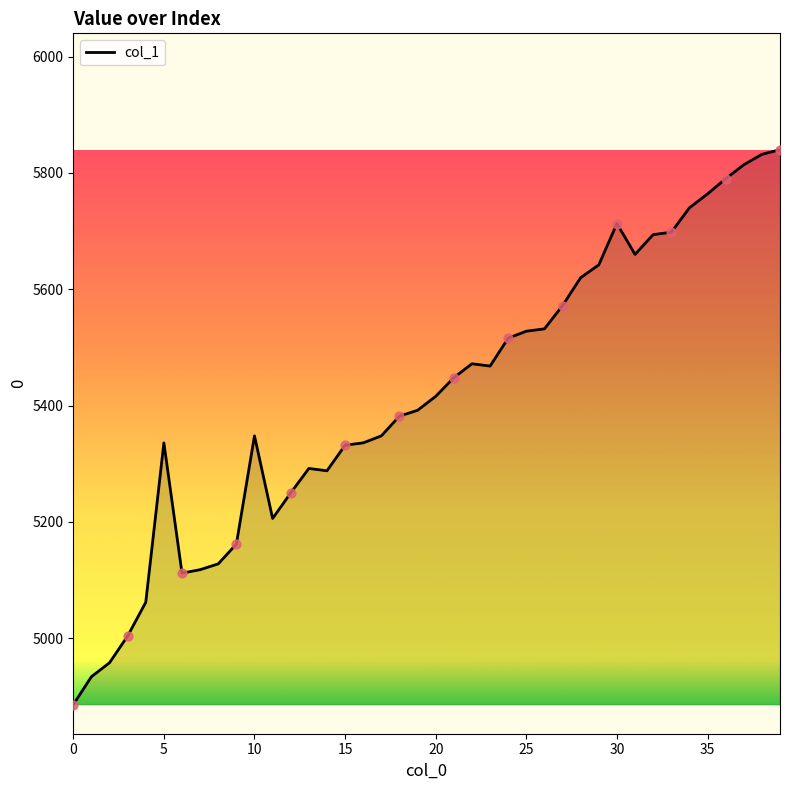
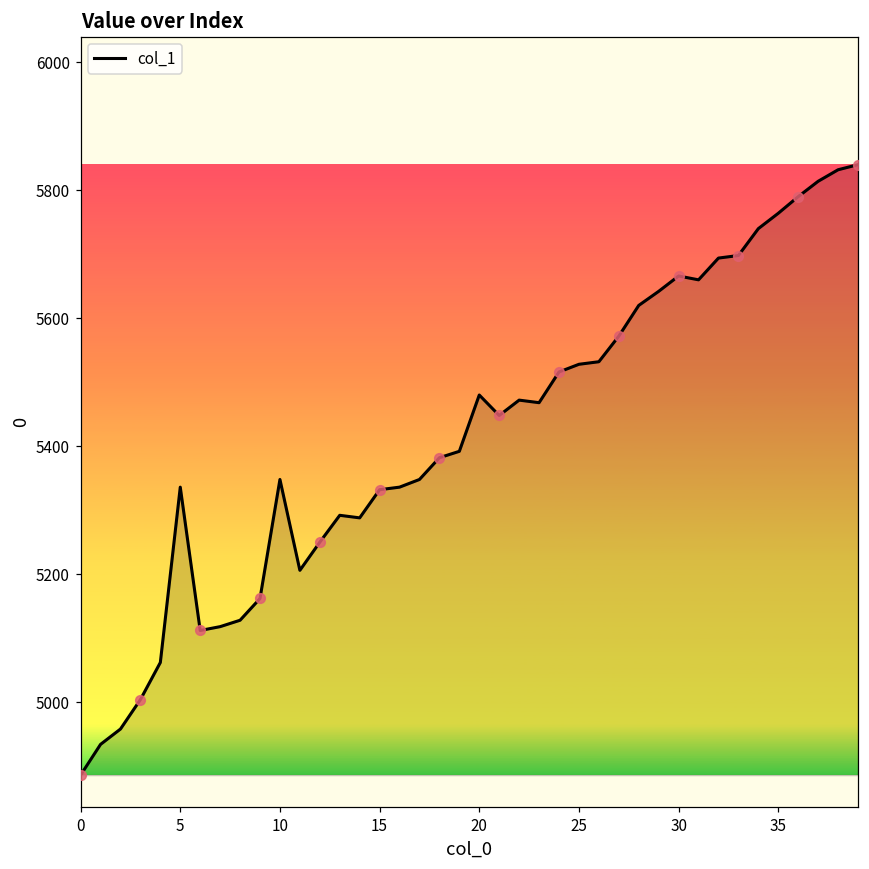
  {
    "col_1": {
      "5": 5340,
      "10": 5350,
-     "20": 5420,
+     "20": 5480,
      "25": 5530,
-     "30": 5710,
+     "30": 5670,
      "35": 5760
    }
  }
